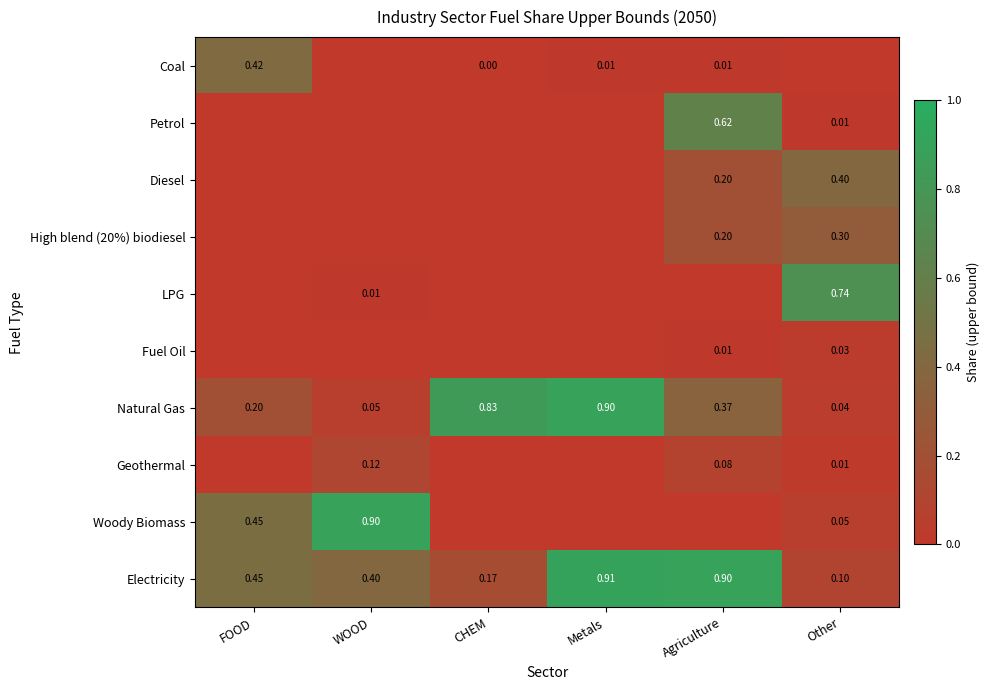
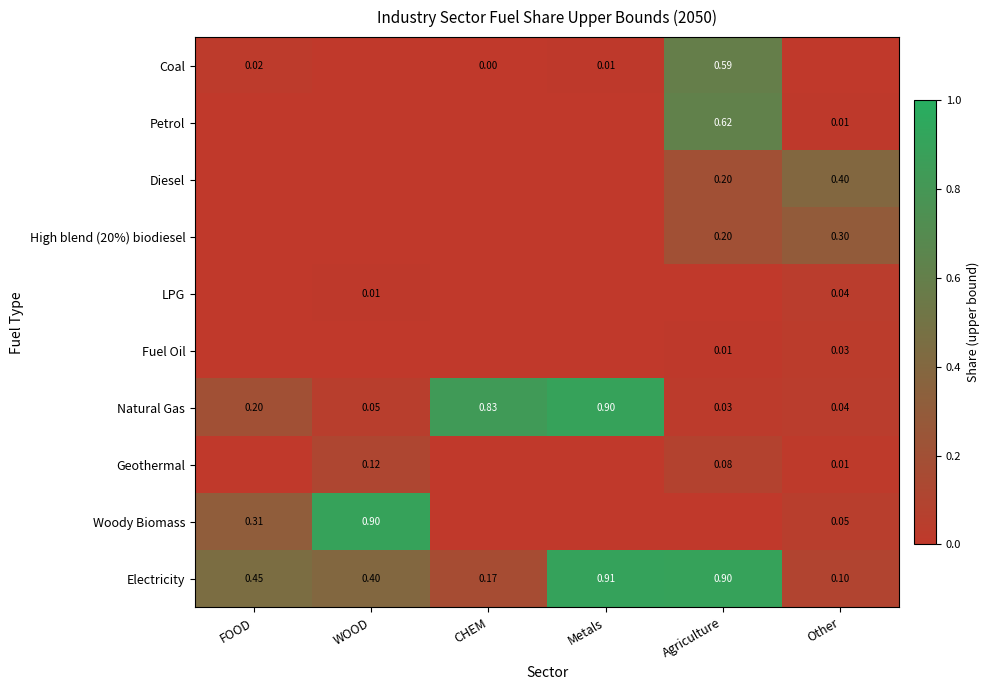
  {
    "Coal": {
-     "FOOD": 0.42,
+     "FOOD": 0.02,
      "CHEM": 0.00,
      "Metals": 0.01,
-     "Agriculture": 0.01
+     "Agriculture": 0.59
    },
    "Petrol": {
      "Agriculture": 0.62,
      "Other": 0.01
    },
    "Diesel": {
      "Agriculture": 0.20,
      "Other": 0.40
    },
    "High blend (20%) biodiesel": {
      "Agriculture": 0.20,
      "Other": 0.30
    },
    "LPG": {
      "WOOD": 0.01,
-     "Other": 0.74
+     "Other": 0.04
    },
    "Fuel Oil": {
      "Agriculture": 0.01,
      "Other": 0.03
    },
    "Natural Gas": {
      "FOOD": 0.20,
      "WOOD": 0.05,
      "CHEM": 0.83,
      "Metals": 0.90,
-     "Agriculture": 0.37,
+     "Agriculture": 0.03,
      "Other": 0.04
    },
    "Geothermal": {
      "WOOD": 0.12,
      "Agriculture": 0.08,
      "Other": 0.01
    },
    "Woody Biomass": {
-     "FOOD": 0.45,
+     "FOOD": 0.31,
      "WOOD": 0.90,
      "Other": 0.05
    },
    "Electricity": {
      "FOOD": 0.45,
      "WOOD": 0.40,
      "CHEM": 0.17,
      "Metals": 0.91,
      "Agriculture": 0.90,
      "Other": 0.10
    }
  }
